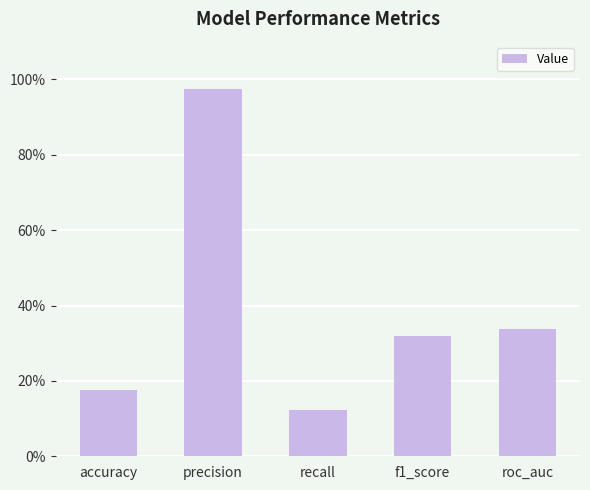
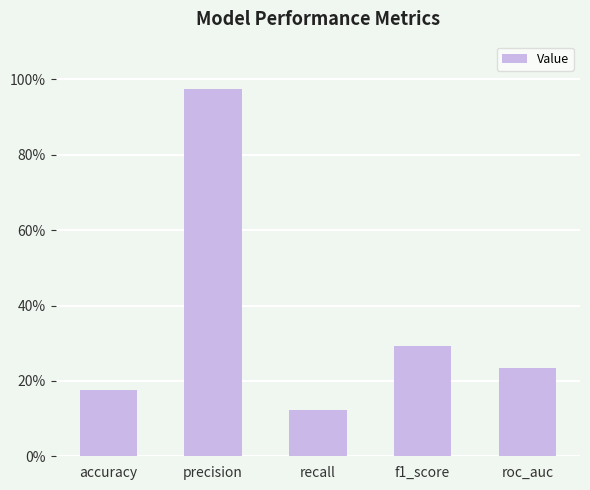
  {
    "accuracy": "18%",
    "precision": "98%",
    "recall": "12%",
-   "f1_score": "32%",
-   "roc_auc": "34%"
+   "f1_score": "29%",
+   "roc_auc": "23%"
  }
